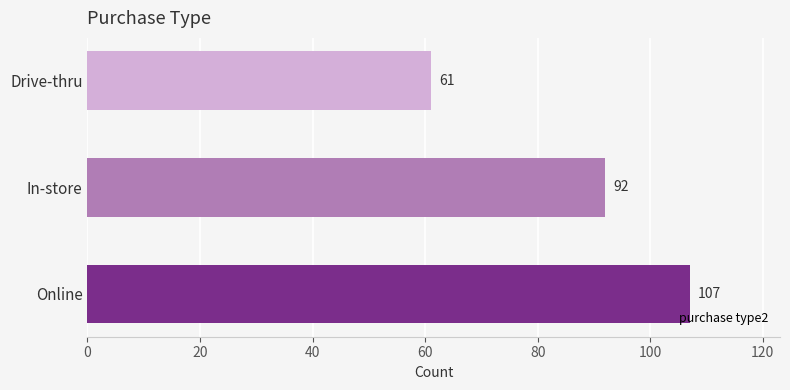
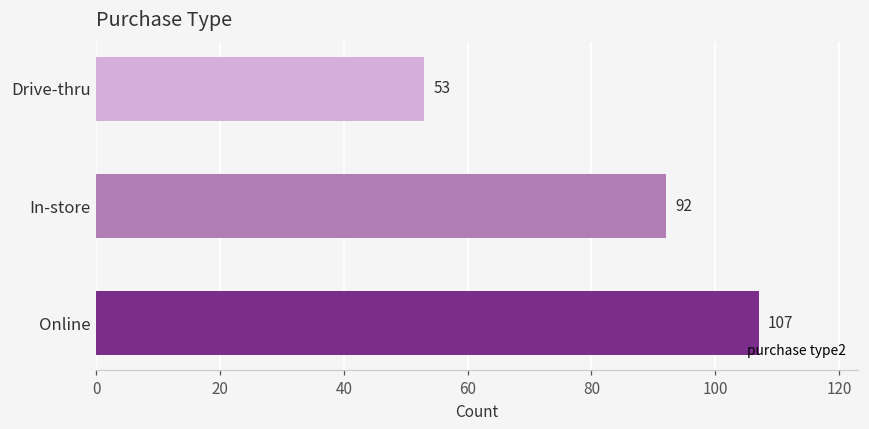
  {
-   "Drive-thru": 61,
+   "Drive-thru": 53,
    "In-store": 92,
    "Online": 107
  }
